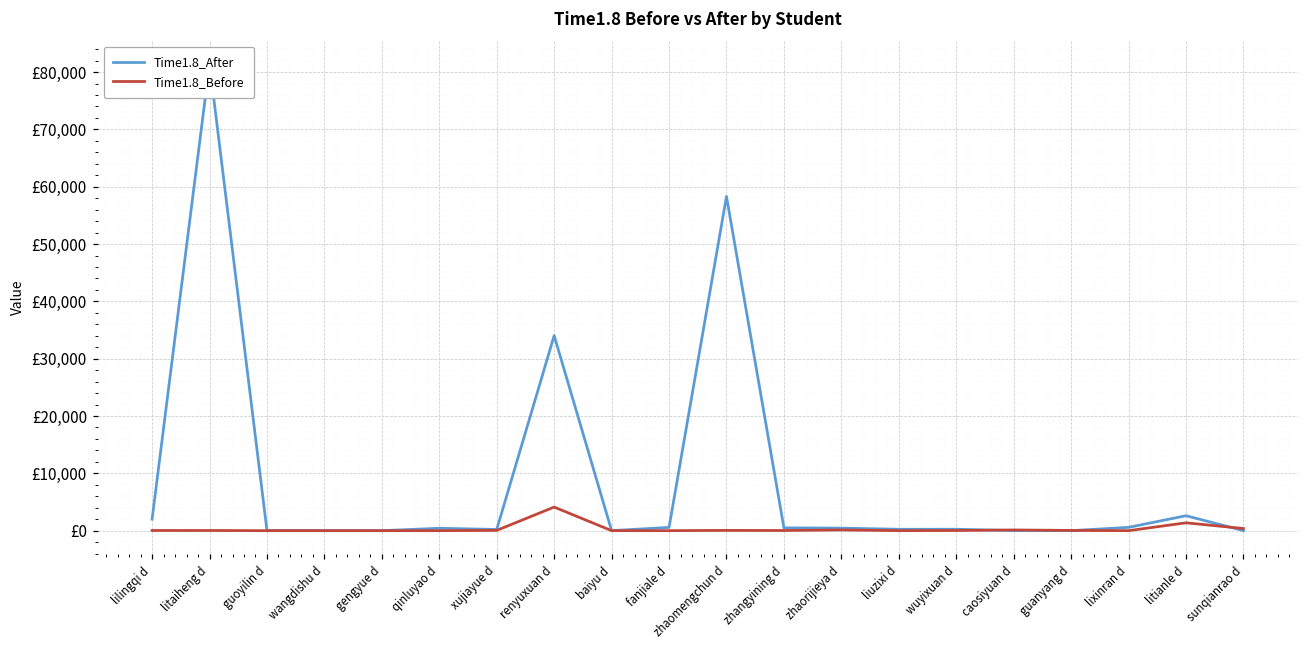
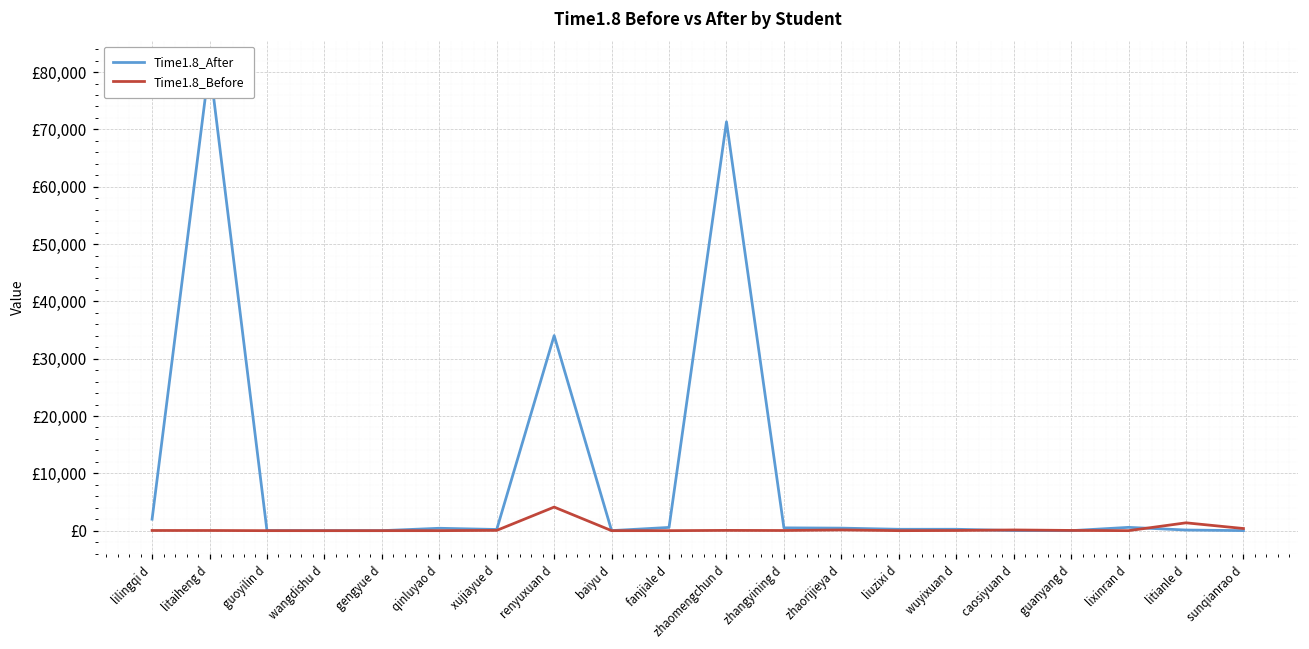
  {
    "Time1.8_After": {
      "lilingqi d": "£2,000",
      "renyuxuan d": "£34,000",
      "fanjiale d": "£1,000",
-     "zhaomengchun d": "£58,000",
+     "zhaomengchun d": "£71,000",
      "lixinran d": "£1,000",
-     "litianle d": "£3,000"
+     "litianle d": "£0"
    },
    "Time1.8_Before": {
      "lilingqi d": "£0",
      "litaiheng d": "£0",
      "renyuxuan d": "£4,000",
      "fanjiale d": "£0",
      "zhaomengchun d": "£0",
      "lixinran d": "£0",
      "litianle d": "£1,000"
    }
  }
